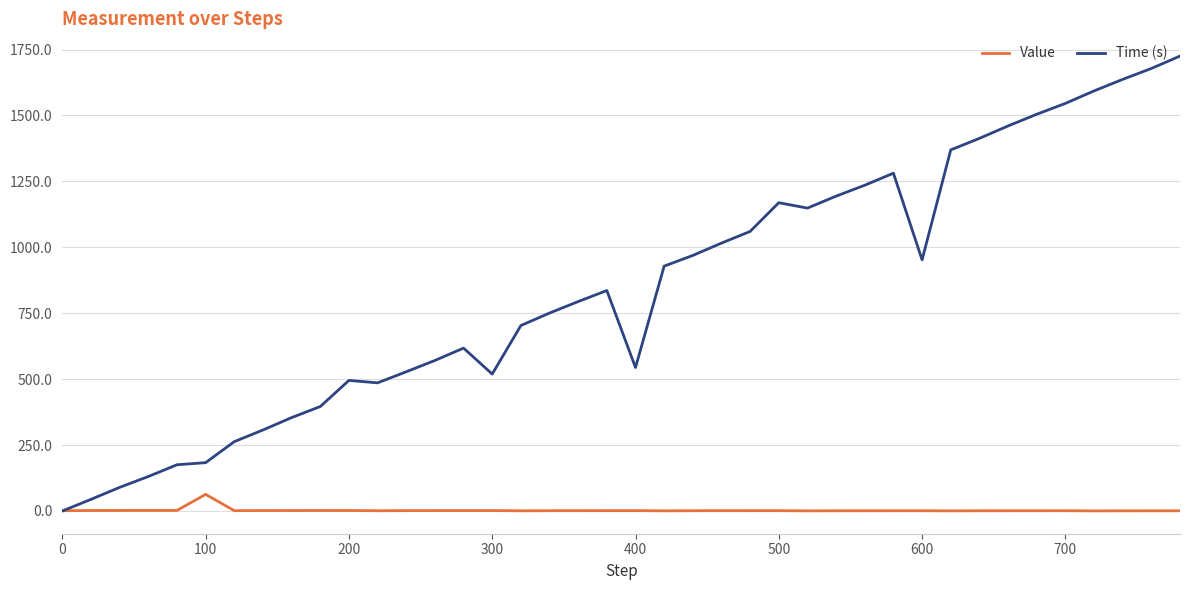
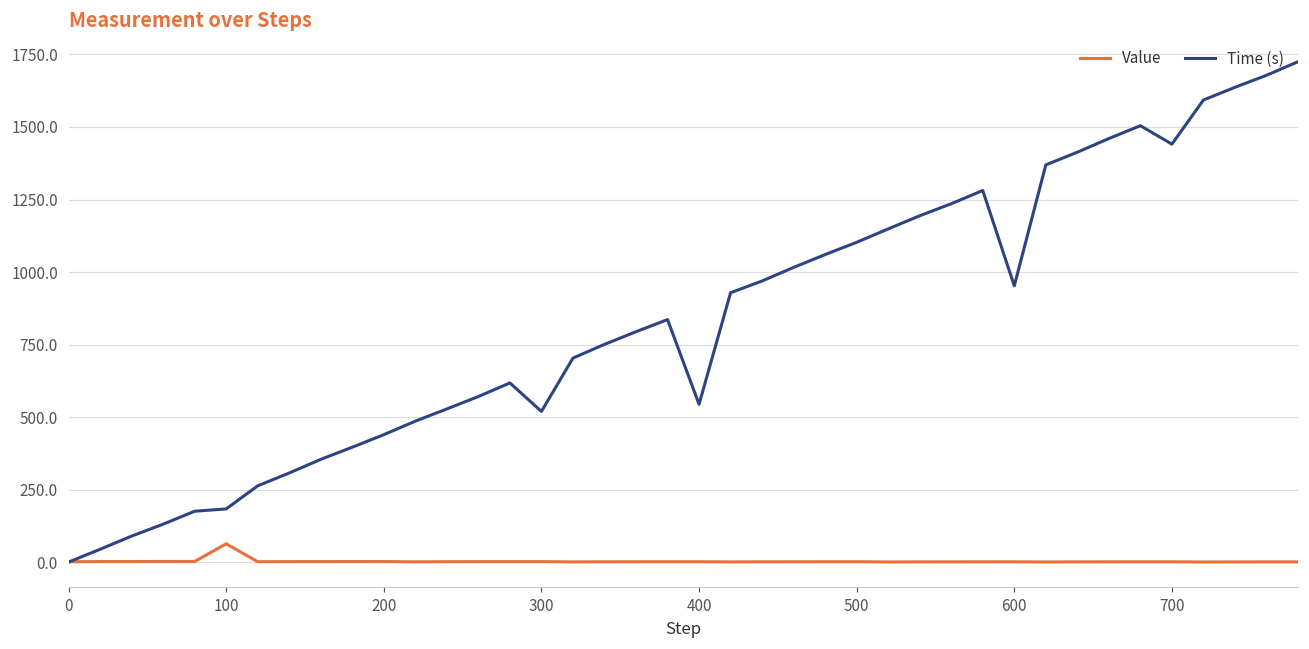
  {
    "Value": {
      "100": 60,
      "200": 0,
      "300": 0,
      "400": 0,
      "500": 0,
      "600": 0,
      "700": 0
    },
    "Time (s)": {
      "100": 180,
-     "200": 500,
+     "200": 440,
      "300": 520,
      "400": 540,
-     "500": 1170,
+     "500": 1100,
      "600": 950,
-     "700": 1550
+     "700": 1440
    }
  }
